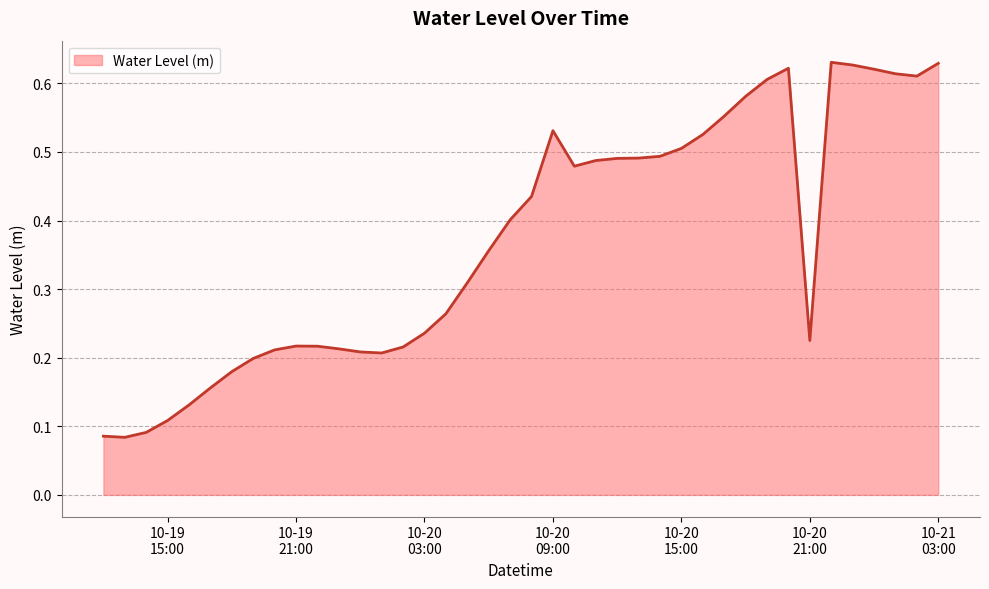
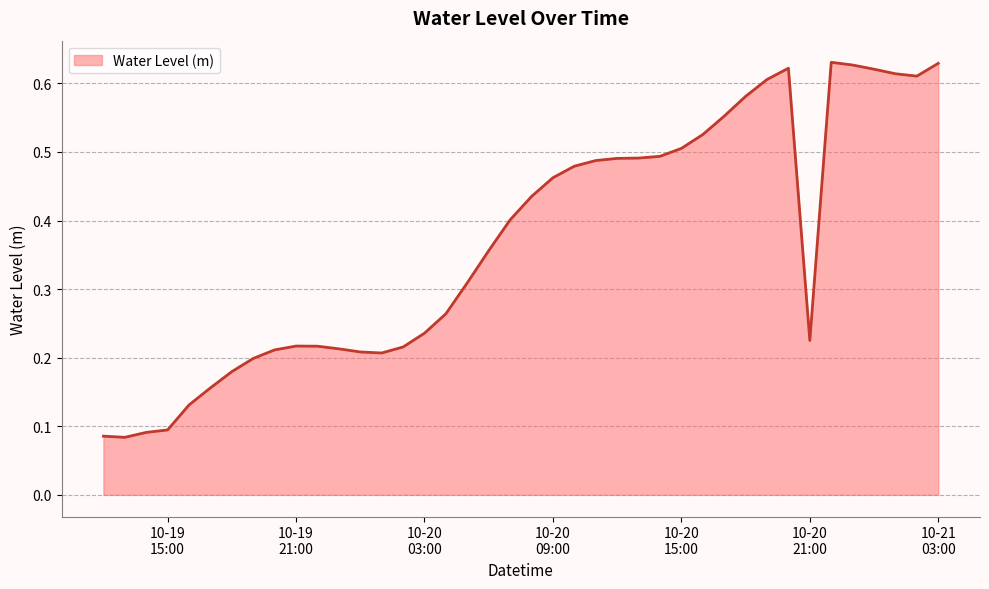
  {
-   "10-19 15:00": 0.11,
+   "10-19 15:00": 0.09,
    "10-19 21:00": 0.22,
    "10-20 03:00": 0.24,
-   "10-20 09:00": 0.53,
+   "10-20 09:00": 0.46,
    "10-20 15:00": 0.51,
    "10-20 21:00": 0.23,
    "10-21 03:00": 0.63
  }
